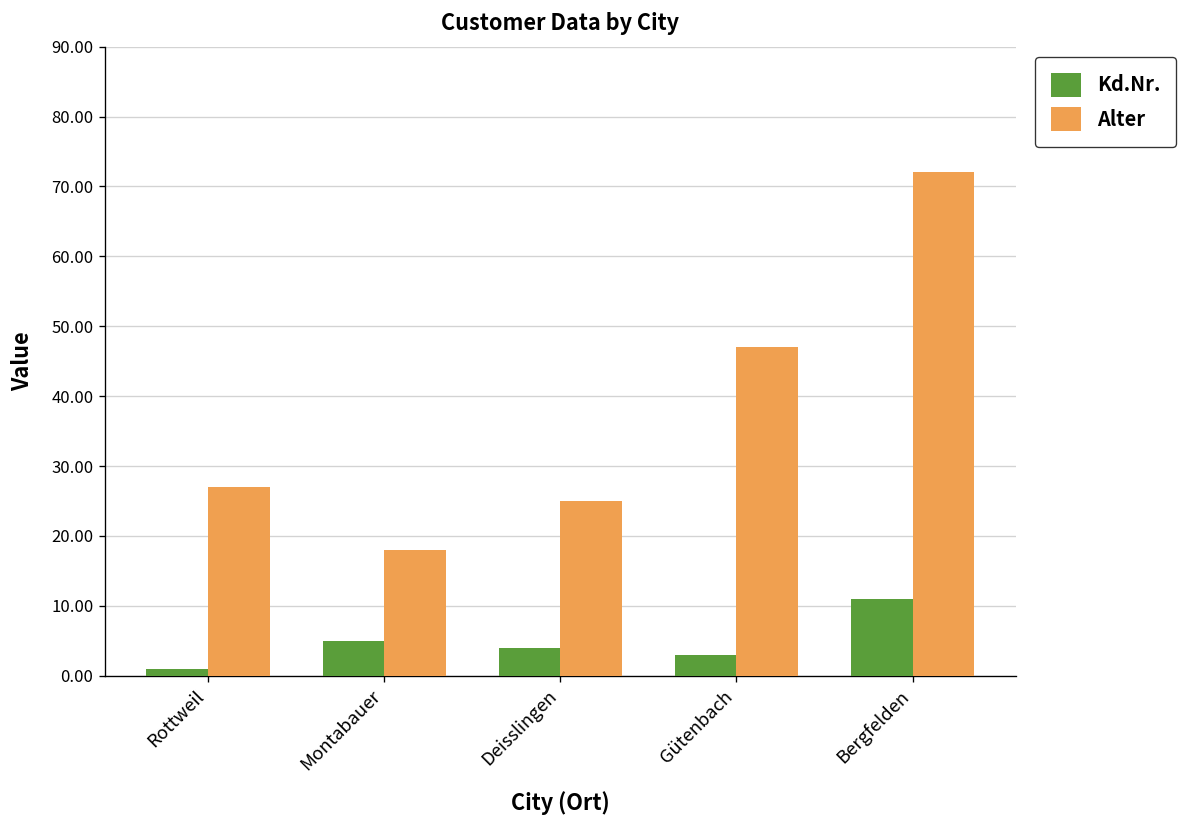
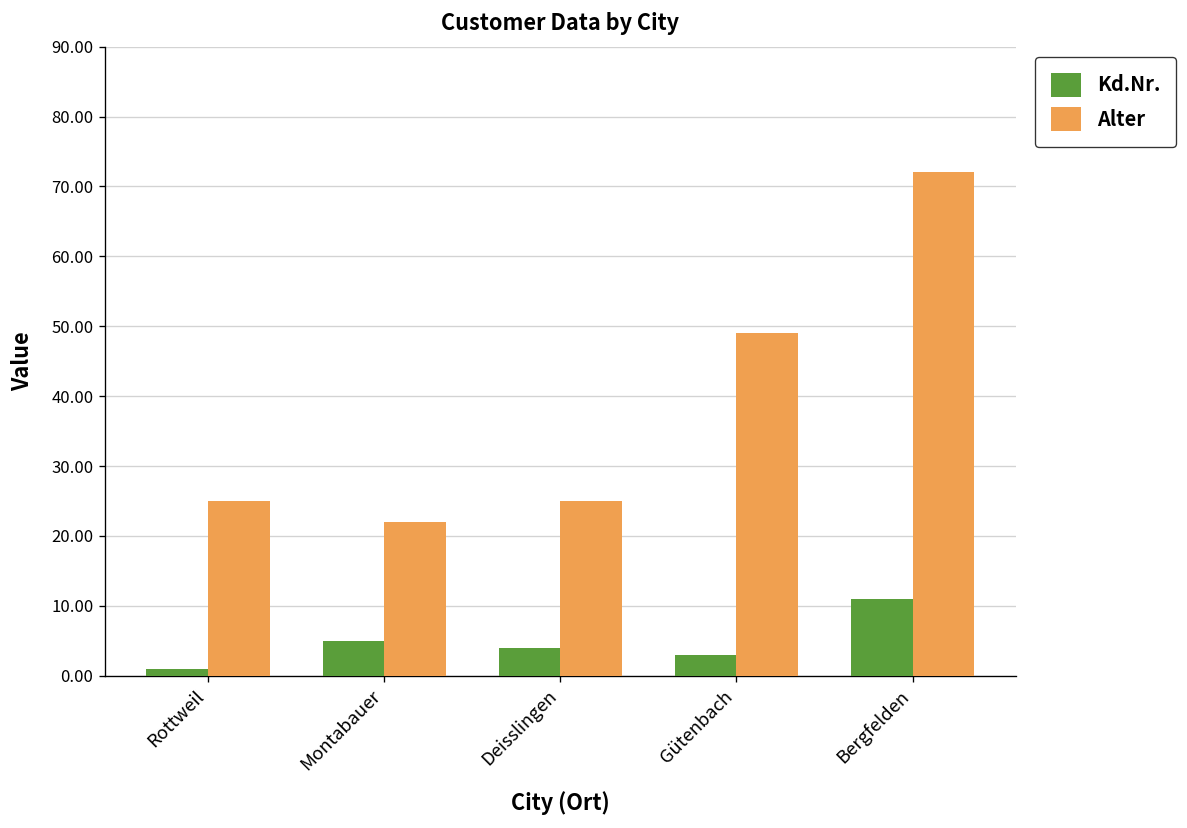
  {
    "Kd.Nr.": {
      "Rottweil": 1,
      "Montabauer": 5,
      "Deisslingen": 4,
      "Gütenbach": 3,
      "Bergfelden": 11
    },
    "Alter": {
-     "Rottweil": 27,
-     "Montabauer": 18,
+     "Rottweil": 25,
+     "Montabauer": 22,
      "Deisslingen": 25,
-     "Gütenbach": 47,
+     "Gütenbach": 49,
      "Bergfelden": 72
    }
  }
